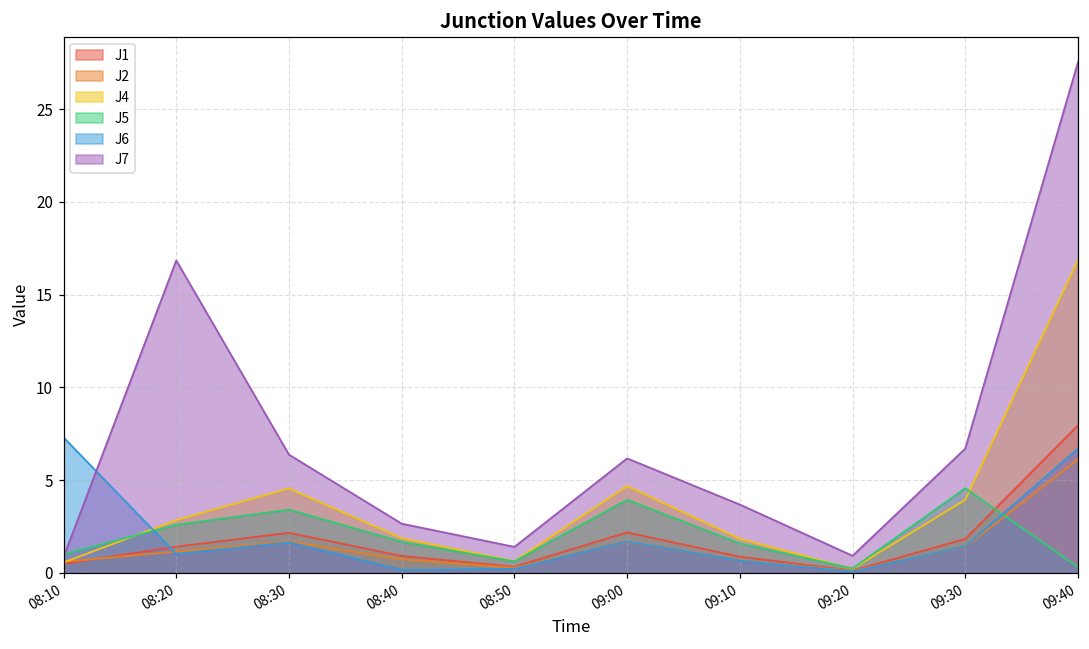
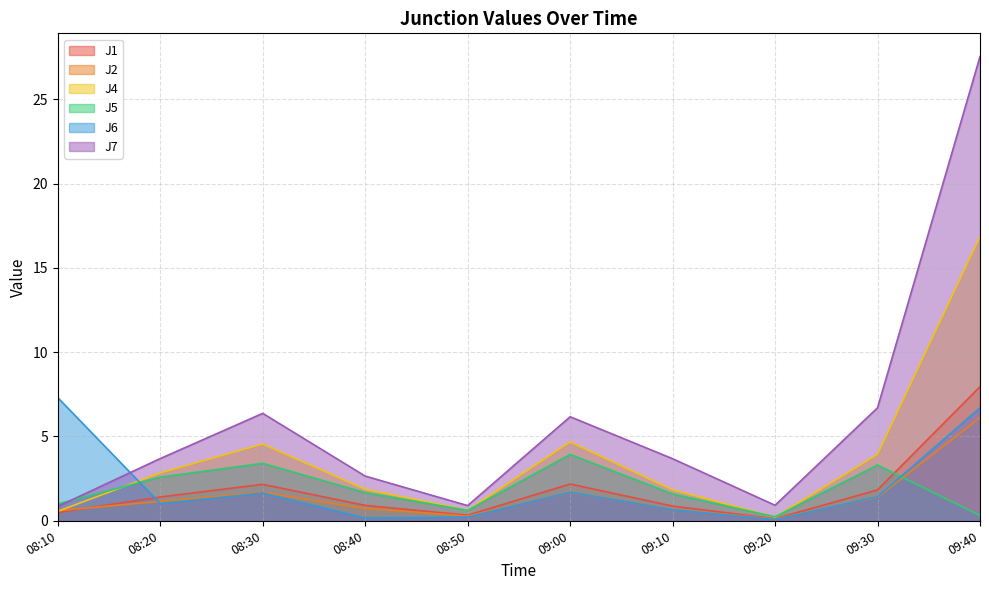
  {
    "J5": {
      "08:20": 2.6,
      "08:30": 3.4,
      "08:40": 1.7,
      "09:00": 3.9,
      "09:10": 1.6,
-     "09:30": 4.6,
+     "09:30": 3.3,
      "09:40": 0.3
    },
    "J6": {
      "08:10": 7.3,
      "08:40": 0.2,
      "09:40": 6.7
    },
    "J7": {
-     "08:20": 16.8,
+     "08:20": 3.7,
      "08:30": 6.4,
      "08:40": 2.7,
-     "08:50": 1.4,
+     "08:50": 0.9,
      "09:00": 6.2,
      "09:10": 3.7,
      "09:20": 0.9,
      "09:30": 6.7,
      "09:40": 27.5
    }
  }
